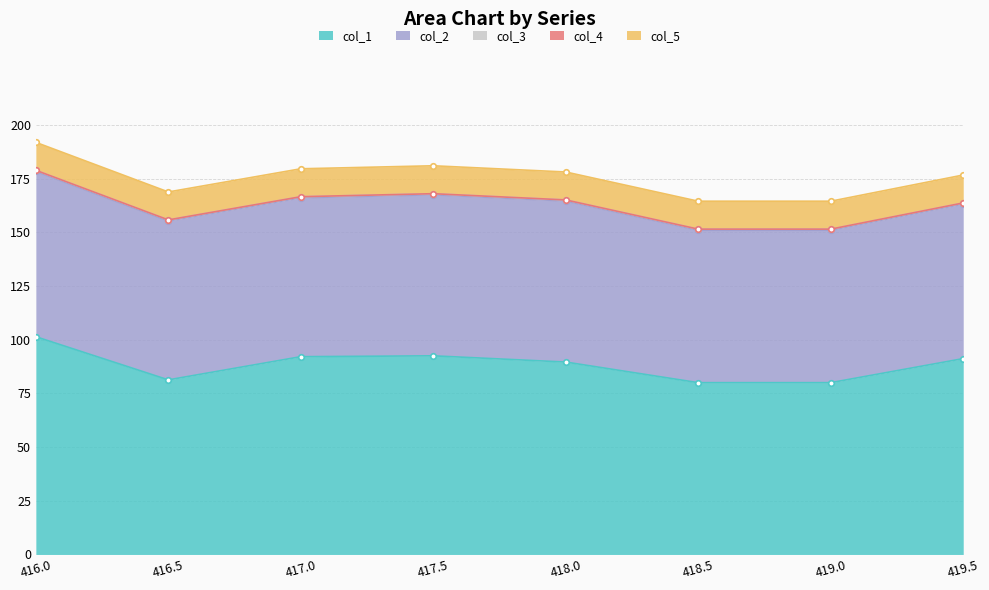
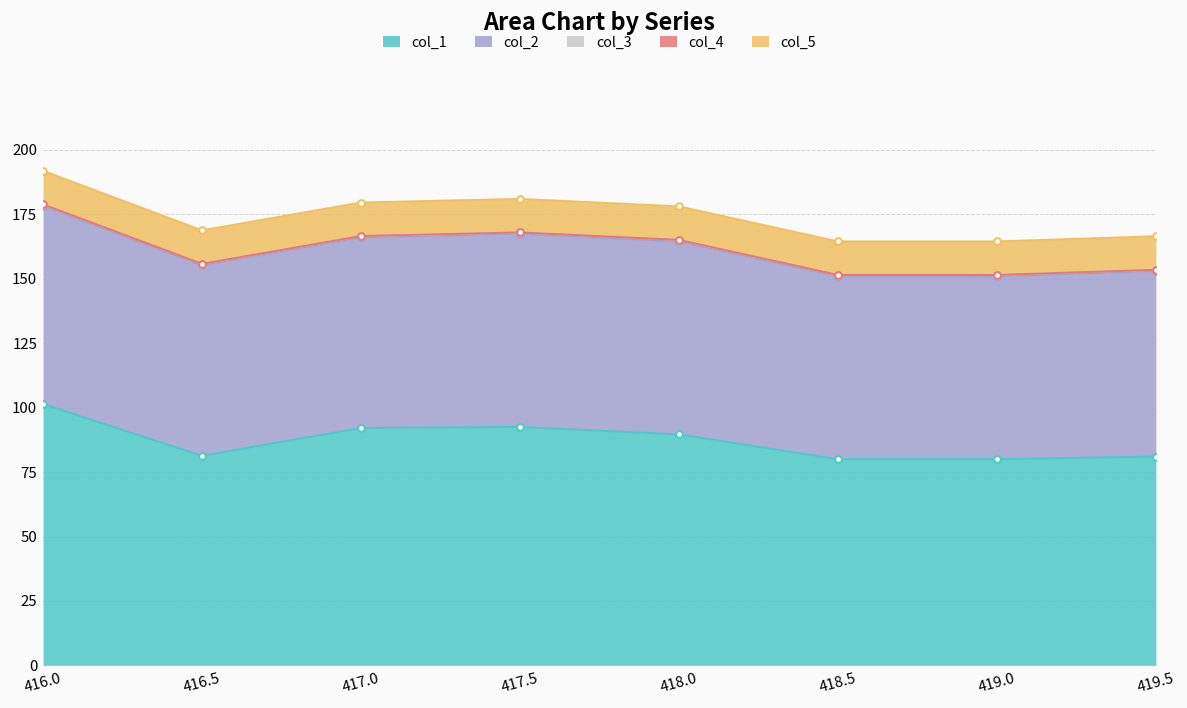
  {
    "col_1": {
      "416.0": 101,
      "416.5": 81,
      "417.0": 92,
      "417.5": 93,
      "418.0": 90,
      "418.5": 80,
      "419.0": 80,
-     "419.5": 91
+     "419.5": 81
    },
    "col_5": {
      "416.0": 13,
      "416.5": 13,
      "417.0": 13,
      "417.5": 13,
      "418.0": 13,
      "418.5": 13,
      "419.0": 13,
      "419.5": 13
    }
  }
